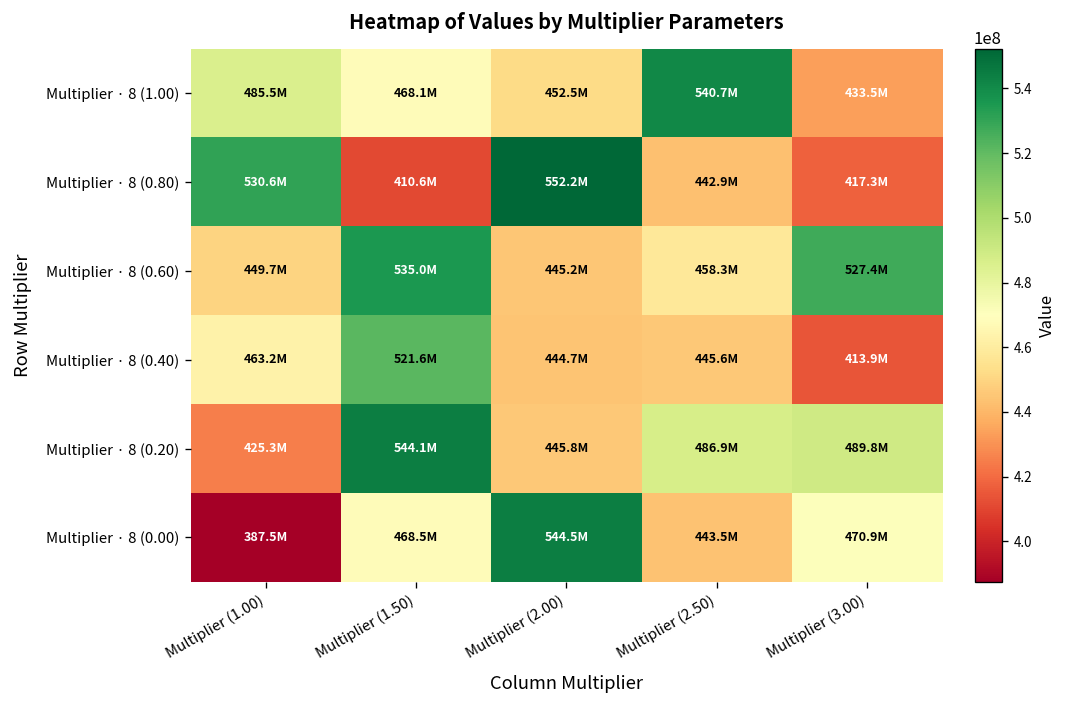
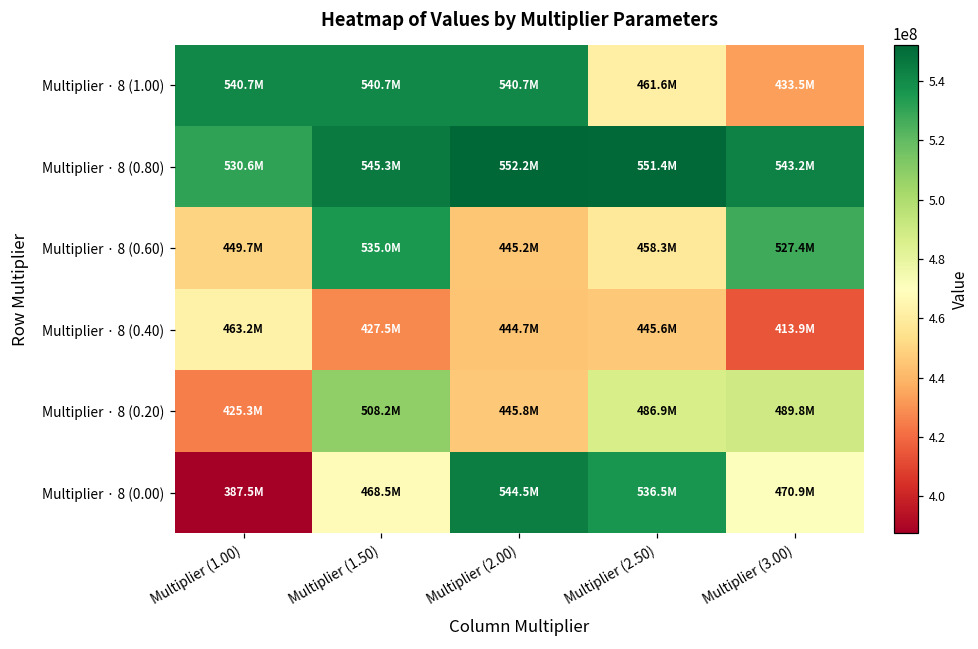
  {
    "Multiplier · 8 (1.00)": {
-     "Multiplier (1.00)": "485.5M",
-     "Multiplier (1.50)": "468.1M",
-     "Multiplier (2.00)": "452.5M",
-     "Multiplier (2.50)": "540.7M",
+     "Multiplier (1.00)": "540.7M",
+     "Multiplier (1.50)": "540.7M",
+     "Multiplier (2.00)": "540.7M",
+     "Multiplier (2.50)": "461.6M",
      "Multiplier (3.00)": "433.5M"
    },
    "Multiplier · 8 (0.80)": {
      "Multiplier (1.00)": "530.6M",
-     "Multiplier (1.50)": "410.6M",
+     "Multiplier (1.50)": "545.3M",
      "Multiplier (2.00)": "552.2M",
-     "Multiplier (2.50)": "442.9M",
-     "Multiplier (3.00)": "417.3M"
+     "Multiplier (2.50)": "551.4M",
+     "Multiplier (3.00)": "543.2M"
    },
    "Multiplier · 8 (0.60)": {
      "Multiplier (1.00)": "449.7M",
      "Multiplier (1.50)": "535.0M",
      "Multiplier (2.00)": "445.2M",
      "Multiplier (2.50)": "458.3M",
      "Multiplier (3.00)": "527.4M"
    },
    "Multiplier · 8 (0.40)": {
      "Multiplier (1.00)": "463.2M",
-     "Multiplier (1.50)": "521.6M",
+     "Multiplier (1.50)": "427.5M",
      "Multiplier (2.00)": "444.7M",
      "Multiplier (2.50)": "445.6M",
      "Multiplier (3.00)": "413.9M"
    },
    "Multiplier · 8 (0.20)": {
      "Multiplier (1.00)": "425.3M",
-     "Multiplier (1.50)": "544.1M",
+     "Multiplier (1.50)": "508.2M",
      "Multiplier (2.00)": "445.8M",
      "Multiplier (2.50)": "486.9M",
      "Multiplier (3.00)": "489.8M"
    },
    "Multiplier · 8 (0.00)": {
      "Multiplier (1.00)": "387.5M",
      "Multiplier (1.50)": "468.5M",
      "Multiplier (2.00)": "544.5M",
-     "Multiplier (2.50)": "443.5M",
+     "Multiplier (2.50)": "536.5M",
      "Multiplier (3.00)": "470.9M"
    }
  }
